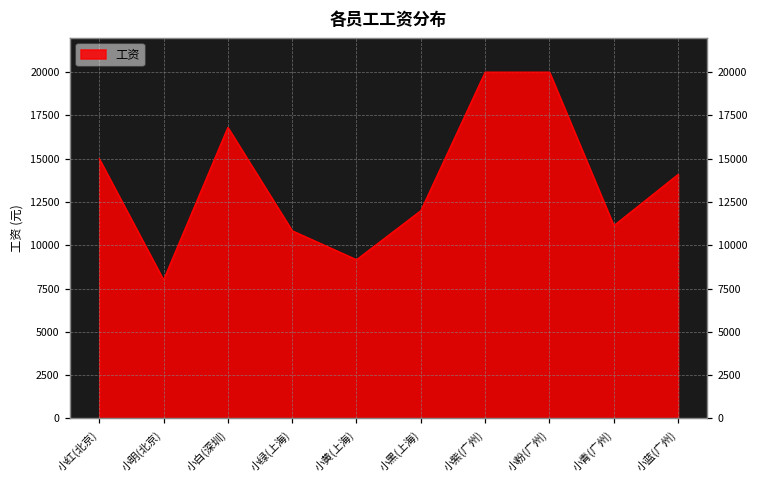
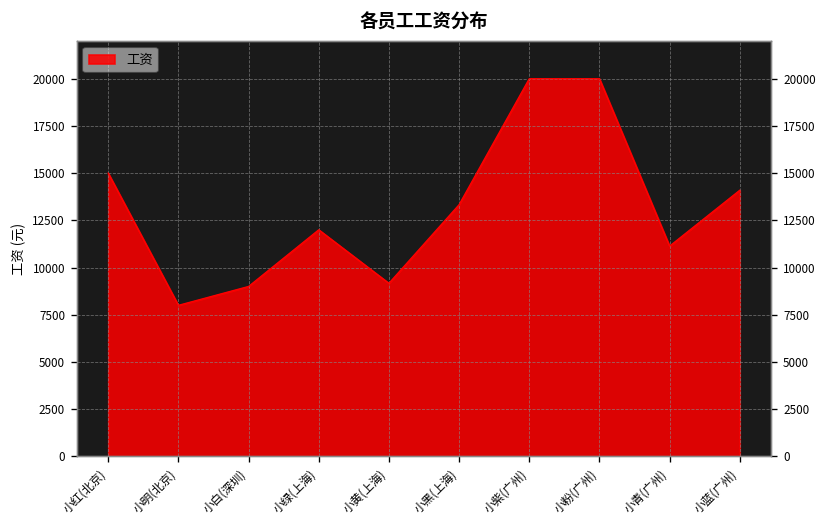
  {
    "小红(北京)": 15000,
    "小明(北京)": 8000,
-   "小白(深圳)": 16800,
-   "小绿(上海)": 10800,
+   "小白(深圳)": 9000,
+   "小绿(上海)": 12000,
    "小黄(上海)": 9200,
-   "小黑(上海)": 12000,
+   "小黑(上海)": 13300,
    "小紫(广州)": 20000,
    "小粉(广州)": 20000,
    "小青(广州)": 11100,
    "小蓝(广州)": 14100
  }
